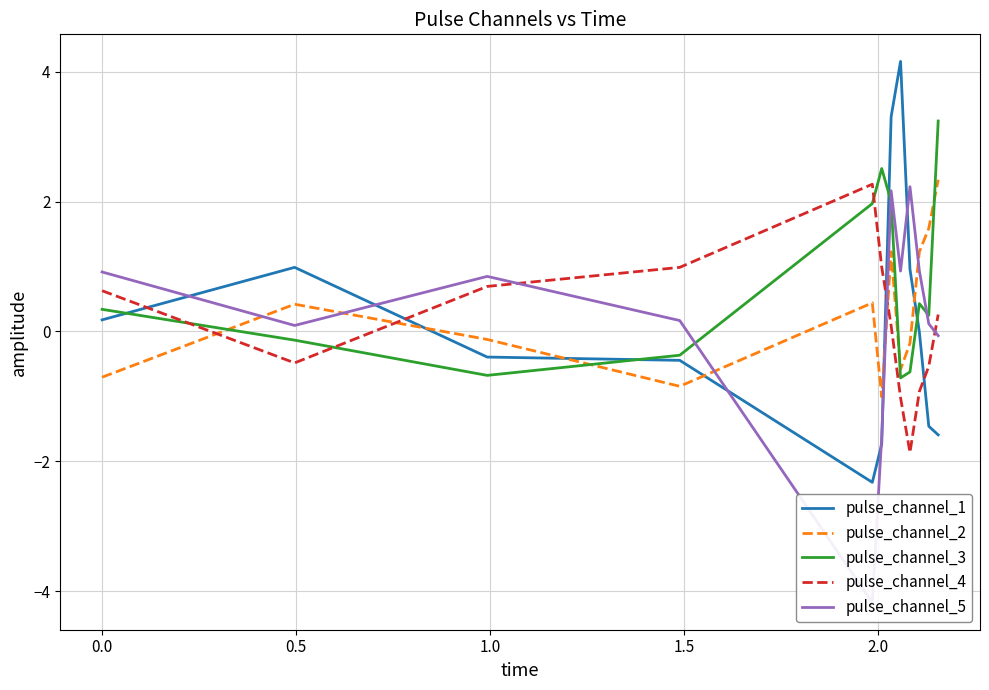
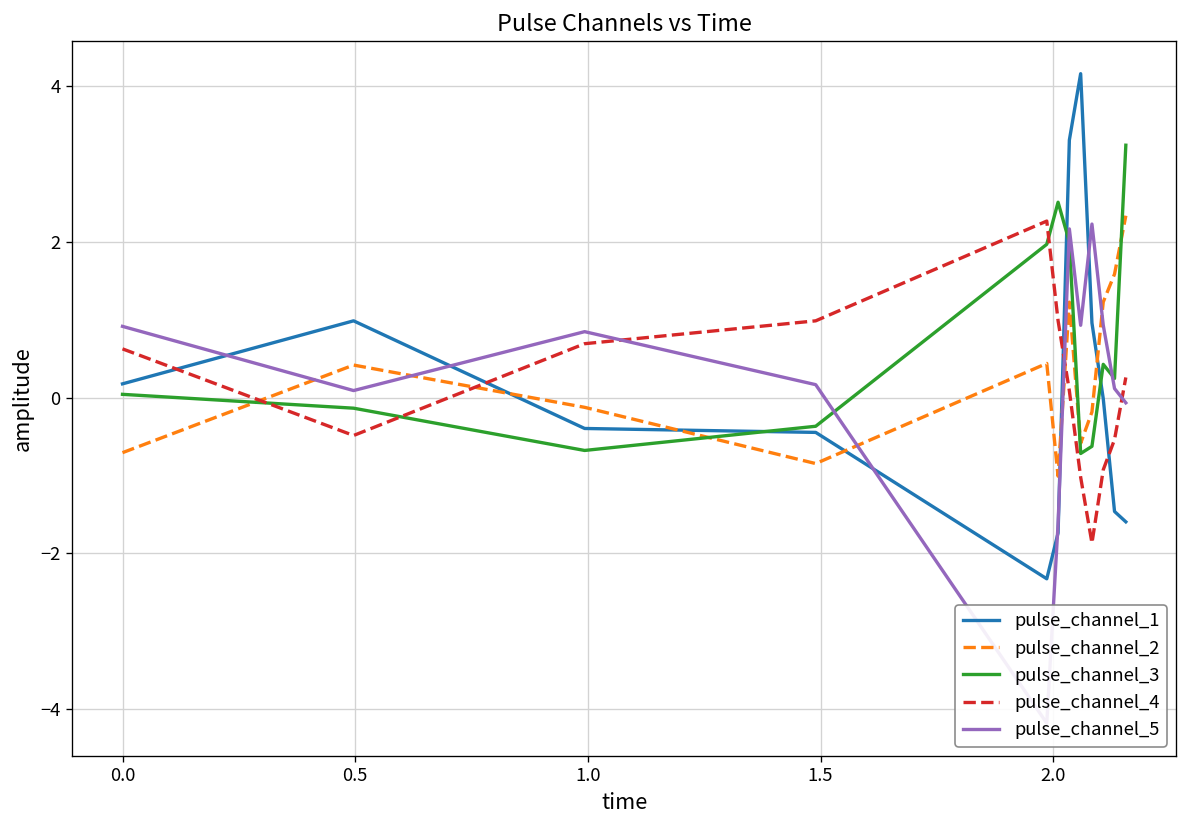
  {
    "pulse_channel_1": {
      "0.0": 0.2
    },
    "pulse_channel_2": {
      "0.0": -0.7
    },
    "pulse_channel_3": {
-     "0.0": 0.3
+     "0.0": 0.0
    },
    "pulse_channel_4": {
      "0.0": 0.6
    },
    "pulse_channel_5": {
      "0.0": 0.9
    }
  }
